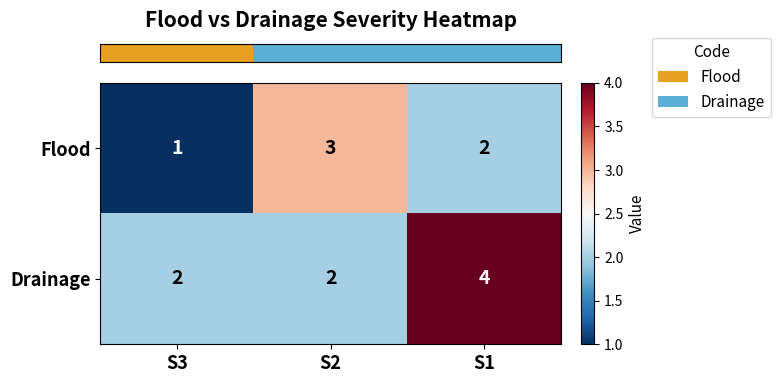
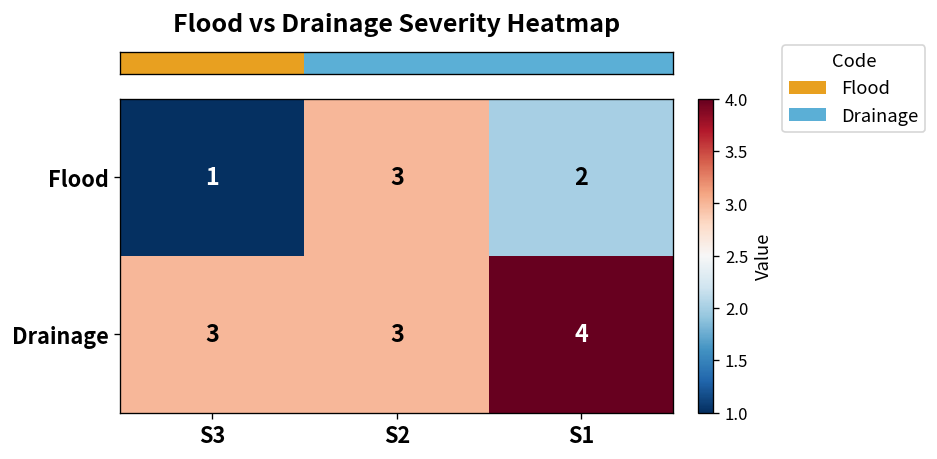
  {
    "Flood": {
      "S3": 1,
      "S2": 3,
      "S1": 2
    },
    "Drainage": {
-     "S3": 2,
-     "S2": 2,
+     "S3": 3,
+     "S2": 3,
      "S1": 4
    }
  }
